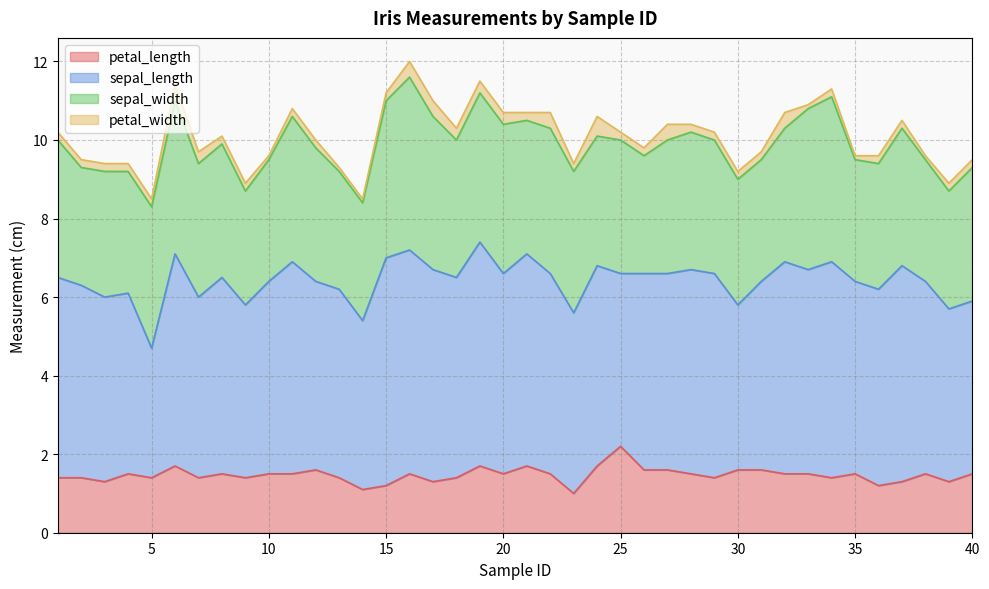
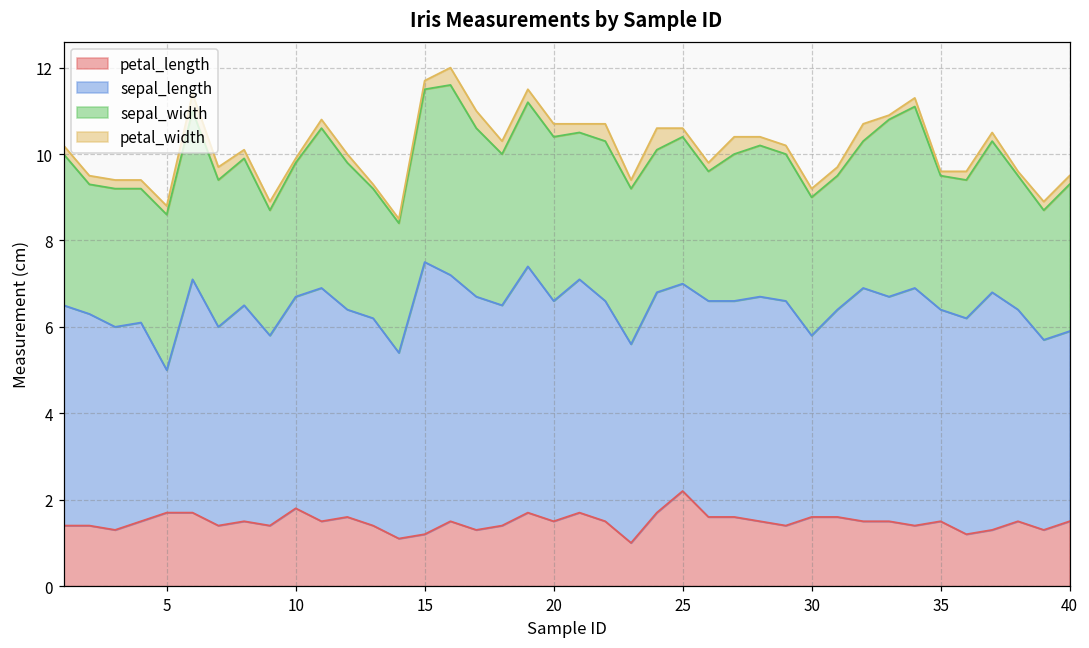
  {
    "petal_length": {
-     "5": 1.4,
-     "10": 1.5,
+     "5": 1.7,
+     "10": 1.8,
      "15": 1.2,
      "20": 1.5,
      "25": 2.2,
      "30": 1.6,
      "35": 1.5,
      "40": 1.5
    },
    "sepal_length": {
      "5": 3.3,
      "10": 4.9,
-     "15": 5.8,
+     "15": 6.3,
      "20": 5.1,
-     "25": 4.4,
+     "25": 4.8,
      "30": 4.2,
      "35": 4.9,
      "40": 4.4
    },
    "sepal_width": {
      "5": 3.6,
      "10": 3.1,
      "15": 4.0,
      "20": 3.8,
      "25": 3.4,
      "30": 3.2,
      "35": 3.1,
      "40": 3.4
    },
    "petal_width": {
      "5": 0.2,
      "10": 0.1,
      "15": 0.2,
      "20": 0.3,
      "25": 0.2,
      "30": 0.2,
      "35": 0.1,
      "40": 0.2
    }
  }
